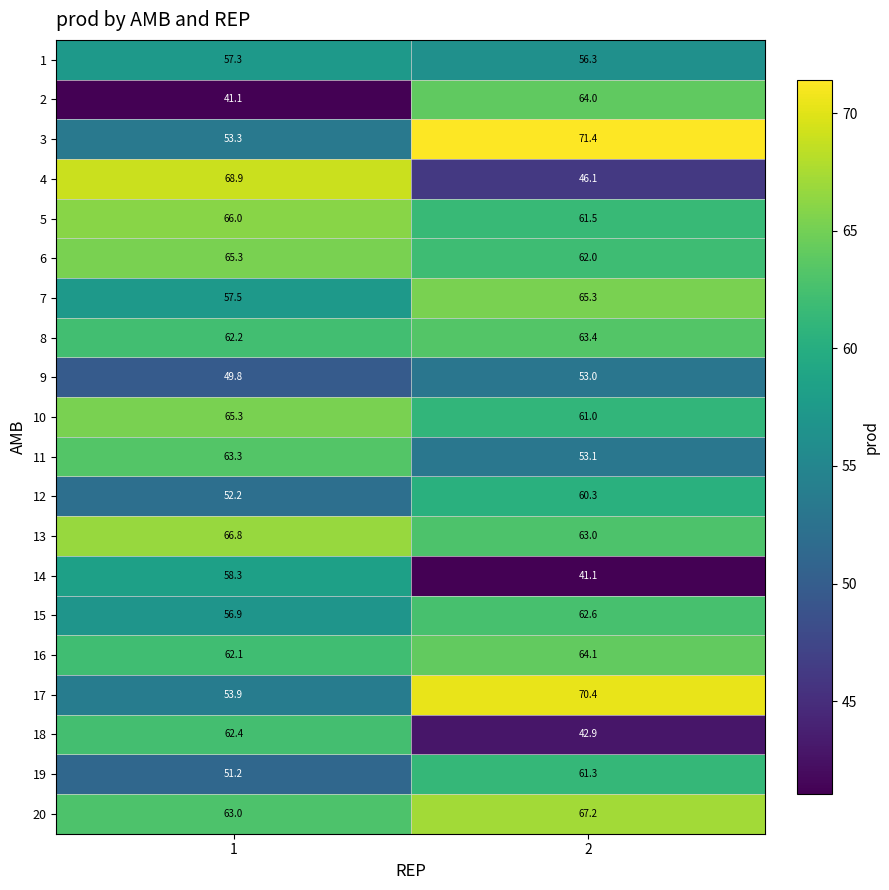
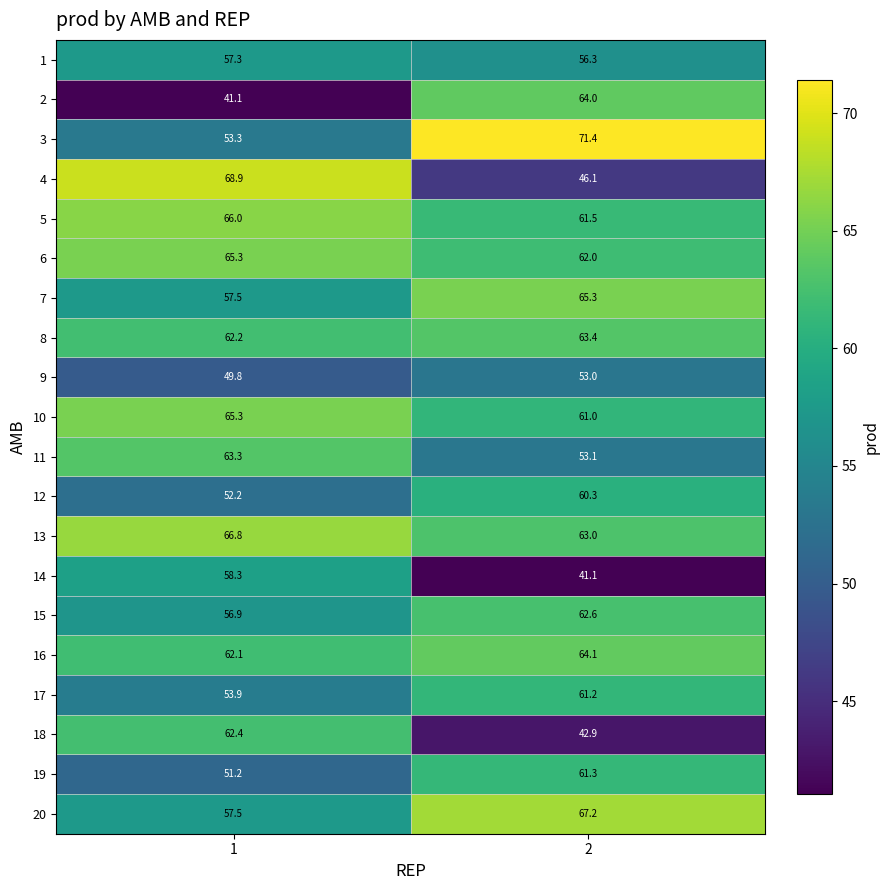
  {
    "1": {
      "1": 57.3,
      "2": 56.3
    },
    "2": {
      "1": 41.1,
      "2": 64.0
    },
    "3": {
      "1": 53.3,
      "2": 71.4
    },
    "4": {
      "1": 68.9,
      "2": 46.1
    },
    "5": {
      "1": 66.0,
      "2": 61.5
    },
    "6": {
      "1": 65.3,
      "2": 62.0
    },
    "7": {
      "1": 57.5,
      "2": 65.3
    },
    "8": {
      "1": 62.2,
      "2": 63.4
    },
    "9": {
      "1": 49.8,
      "2": 53.0
    },
    "10": {
      "1": 65.3,
      "2": 61.0
    },
    "11": {
      "1": 63.3,
      "2": 53.1
    },
    "12": {
      "1": 52.2,
      "2": 60.3
    },
    "13": {
      "1": 66.8,
      "2": 63.0
    },
    "14": {
      "1": 58.3,
      "2": 41.1
    },
    "15": {
      "1": 56.9,
      "2": 62.6
    },
    "16": {
      "1": 62.1,
      "2": 64.1
    },
    "17": {
      "1": 53.9,
-     "2": 70.4
+     "2": 61.2
    },
    "18": {
      "1": 62.4,
      "2": 42.9
    },
    "19": {
      "1": 51.2,
      "2": 61.3
    },
    "20": {
-     "1": 63.0,
+     "1": 57.5,
      "2": 67.2
    }
  }
